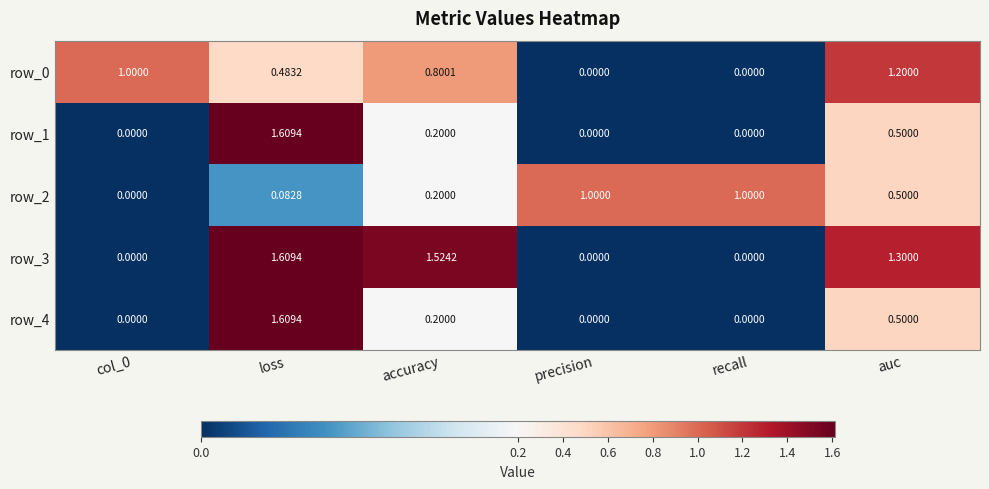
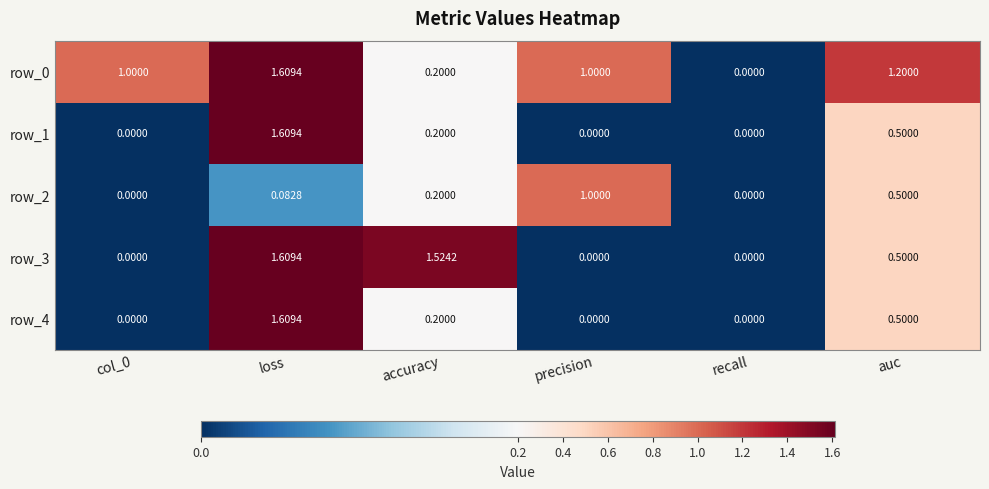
  {
    "row_0": {
      "col_0": 1.0000,
-     "loss": 0.4832,
-     "accuracy": 0.8001,
-     "precision": 0.0000,
+     "loss": 1.6094,
+     "accuracy": 0.2000,
+     "precision": 1.0000,
      "recall": 0.0000,
      "auc": 1.2000
    },
    "row_1": {
      "col_0": 0.0000,
      "loss": 1.6094,
      "accuracy": 0.2000,
      "precision": 0.0000,
      "recall": 0.0000,
      "auc": 0.5000
    },
    "row_2": {
      "col_0": 0.0000,
      "loss": 0.0828,
      "accuracy": 0.2000,
      "precision": 1.0000,
-     "recall": 1.0000,
+     "recall": 0.0000,
      "auc": 0.5000
    },
    "row_3": {
      "col_0": 0.0000,
      "loss": 1.6094,
      "accuracy": 1.5242,
      "precision": 0.0000,
      "recall": 0.0000,
-     "auc": 1.3000
+     "auc": 0.5000
    },
    "row_4": {
      "col_0": 0.0000,
      "loss": 1.6094,
      "accuracy": 0.2000,
      "precision": 0.0000,
      "recall": 0.0000,
      "auc": 0.5000
    }
  }
